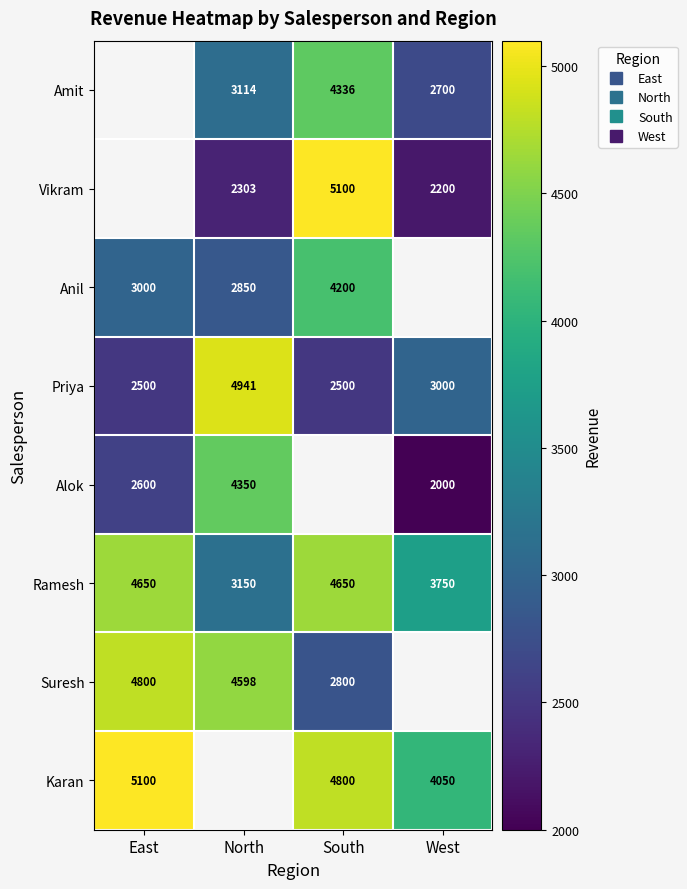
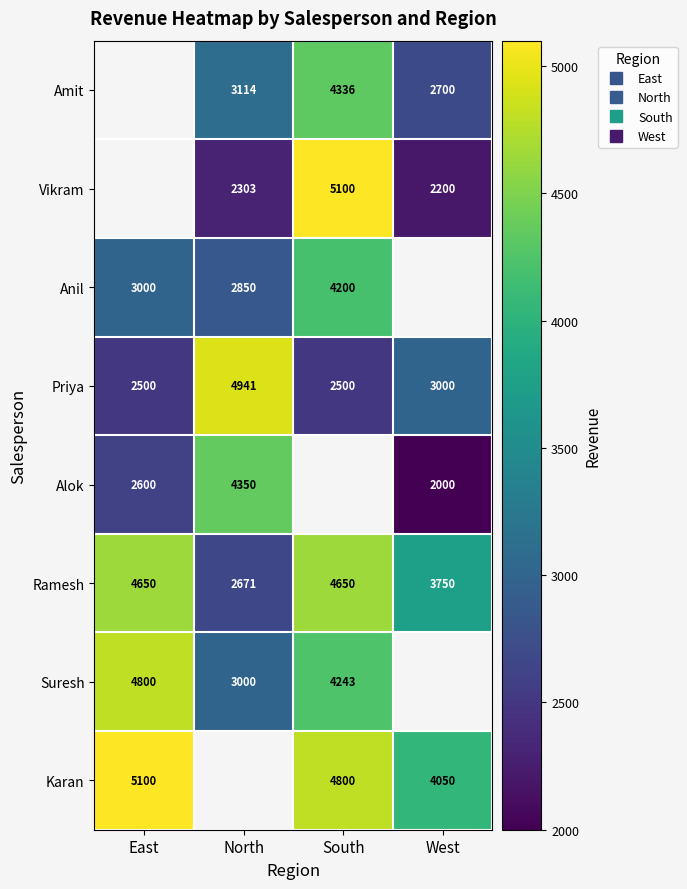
  {
    "Amit": {
      "North": 3114,
      "South": 4336,
      "West": 2700
    },
    "Vikram": {
      "North": 2303,
      "South": 5100,
      "West": 2200
    },
    "Anil": {
      "East": 3000,
      "North": 2850,
      "South": 4200
    },
    "Priya": {
      "East": 2500,
      "North": 4941,
      "South": 2500,
      "West": 3000
    },
    "Alok": {
      "East": 2600,
      "North": 4350,
      "West": 2000
    },
    "Ramesh": {
      "East": 4650,
-     "North": 3150,
+     "North": 2671,
      "South": 4650,
      "West": 3750
    },
    "Suresh": {
      "East": 4800,
-     "North": 4598,
-     "South": 2800
+     "North": 3000,
+     "South": 4243
    },
    "Karan": {
      "East": 5100,
      "South": 4800,
      "West": 4050
    }
  }
